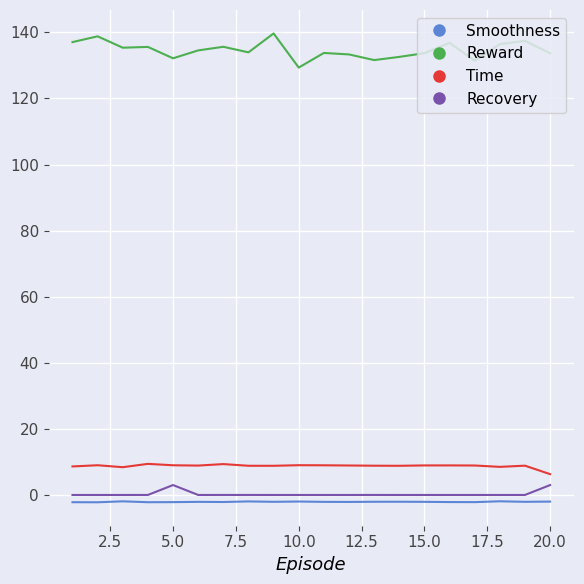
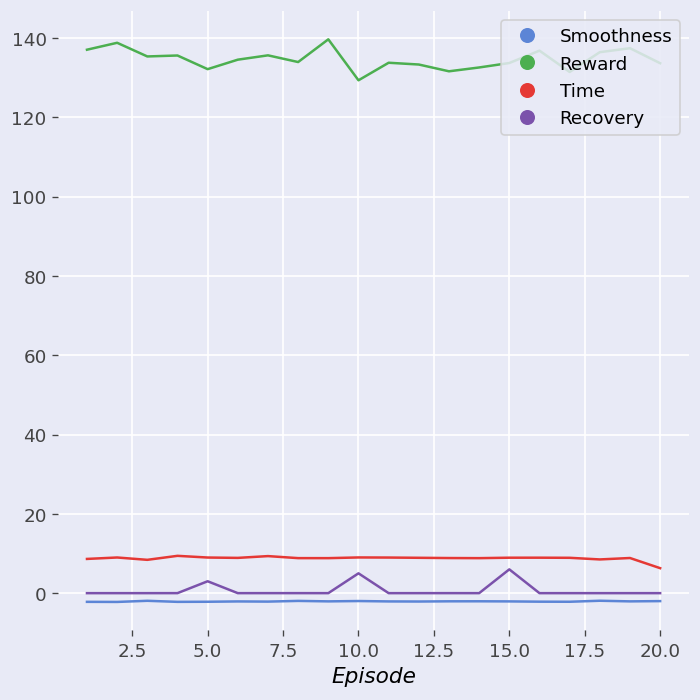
  {
    "Smoothness": {
      "5.0": -2,
      "10.0": -2,
      "15.0": -2,
      "20.0": -2
    },
    "Reward": {
      "5.0": 132,
      "10.0": 129
    },
    "Time": {
      "5.0": 9,
      "10.0": 9,
      "15.0": 9,
      "20.0": 6
    },
    "Recovery": {
      "5.0": 3,
-     "10.0": 0,
-     "15.0": 0,
-     "20.0": 3
+     "10.0": 5,
+     "15.0": 6,
+     "20.0": 0
    }
  }
